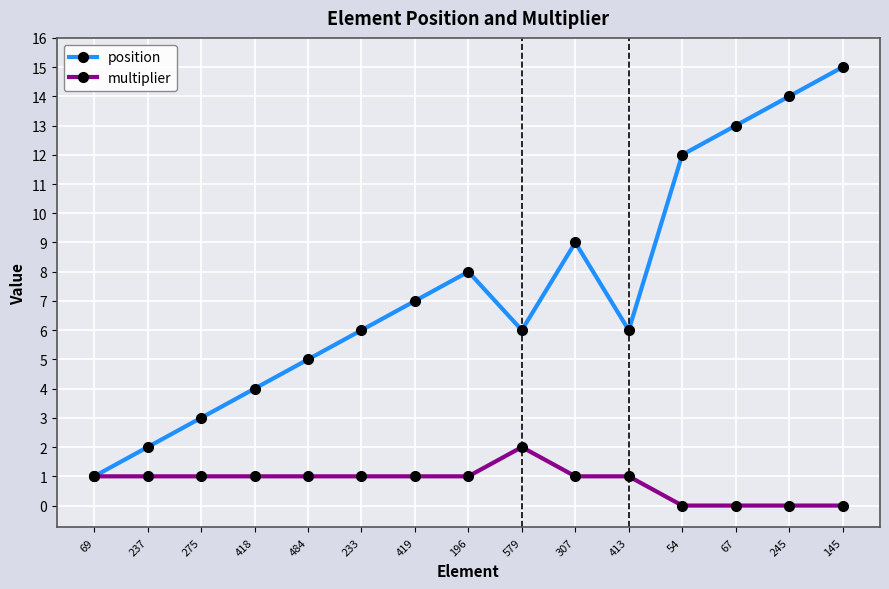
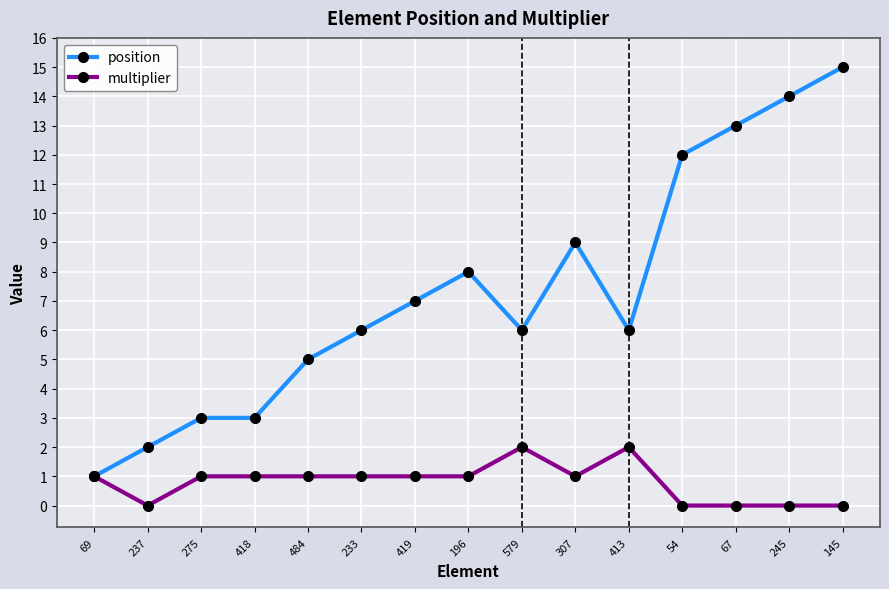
  {
    "position": {
      "237": 2,
      "275": 3,
-     "418": 4,
+     "418": 3,
      "484": 5,
      "233": 6,
      "419": 7,
      "196": 8,
      "579": 6,
      "307": 9,
      "413": 6,
      "54": 12,
      "67": 13,
      "245": 14,
      "145": 15
    },
    "multiplier": {
-     "237": 1,
+     "237": 0,
      "275": 1,
      "418": 1,
      "484": 1,
      "233": 1,
      "419": 1,
      "196": 1,
      "579": 2,
      "307": 1,
-     "413": 1,
+     "413": 2,
      "54": 0,
      "67": 0,
      "245": 0,
      "145": 0
    }
  }
